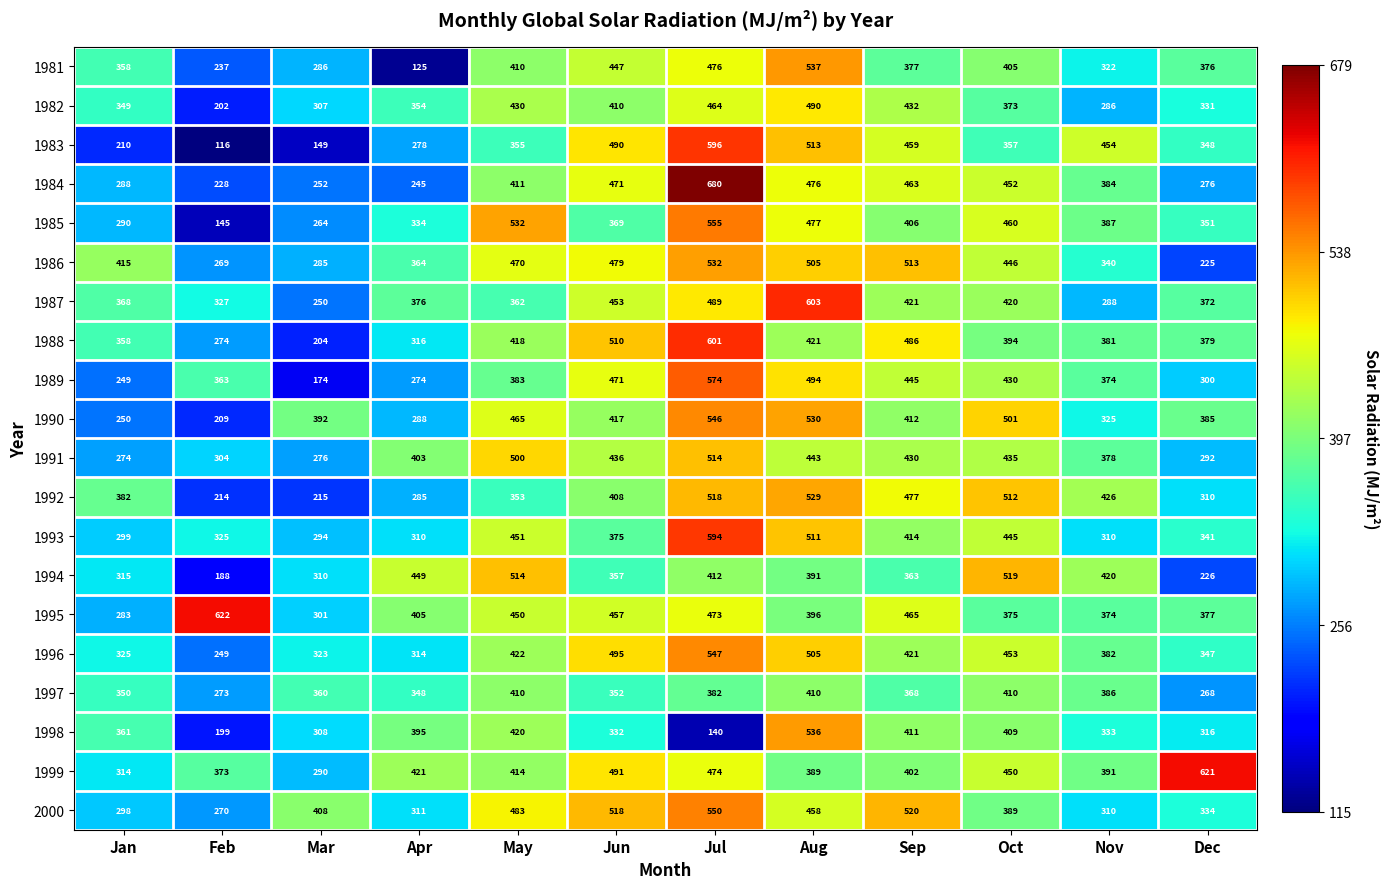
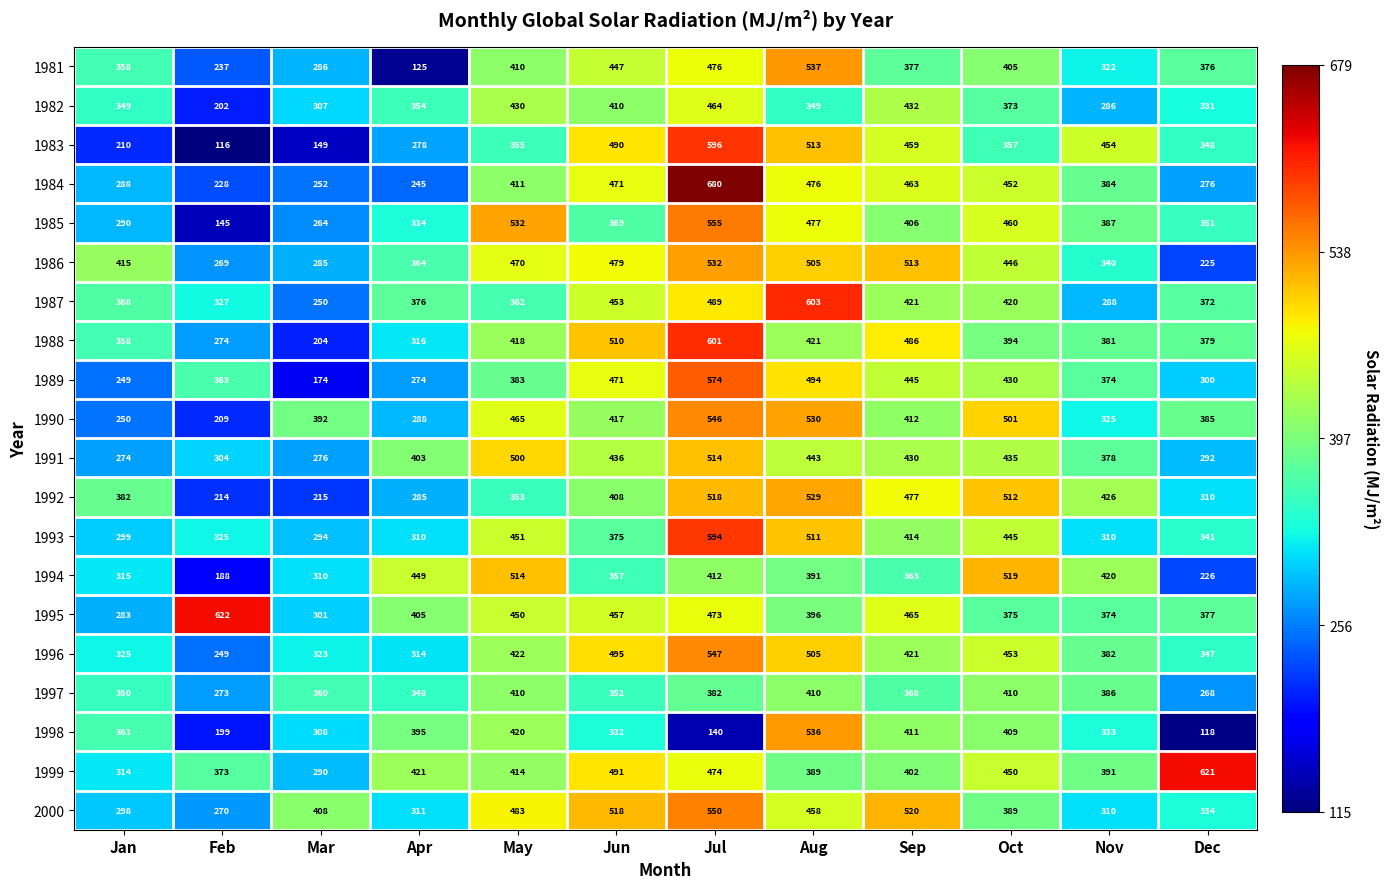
  {
    "1982": {
      "Jan": 349,
      "Feb": 202,
      "Mar": 307,
      "Apr": 354,
      "May": 430,
      "Jun": 410,
      "Jul": 464,
-     "Aug": 490,
+     "Aug": 349,
      "Sep": 432,
      "Oct": 373,
      "Nov": 286,
      "Dec": 331
    },
    "1998": {
      "Jan": 361,
      "Feb": 199,
      "Mar": 308,
      "Apr": 395,
      "May": 420,
      "Jun": 332,
      "Jul": 140,
      "Aug": 536,
      "Sep": 411,
      "Oct": 409,
      "Nov": 333,
-     "Dec": 316
+     "Dec": 118
    }
  }
